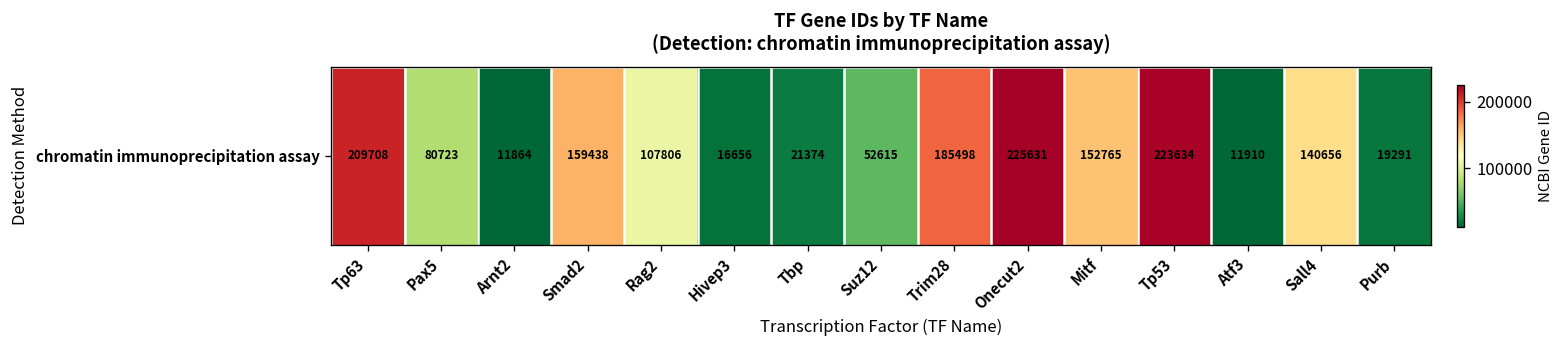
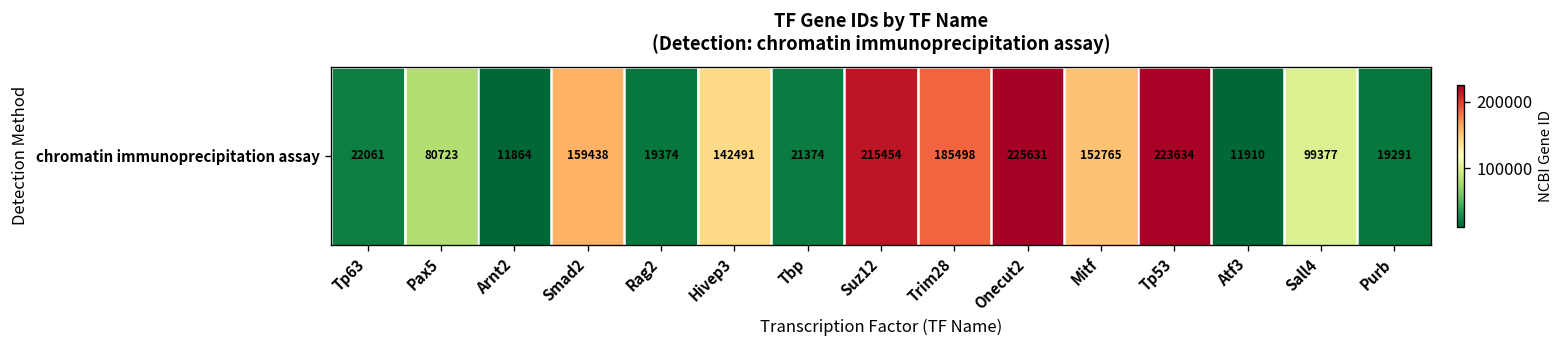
  {
    "chromatin immunoprecipitation assay": {
-     "Tp63": 209708,
+     "Tp63": 22061,
      "Pax5": 80723,
      "Arnt2": 11864,
      "Smad2": 159438,
-     "Rag2": 107806,
-     "Hivep3": 16656,
+     "Rag2": 19374,
+     "Hivep3": 142491,
      "Tbp": 21374,
-     "Suz12": 52615,
+     "Suz12": 215454,
      "Trim28": 185498,
      "Onecut2": 225631,
      "Mitf": 152765,
      "Tp53": 223634,
      "Atf3": 11910,
-     "Sall4": 140656,
+     "Sall4": 99377,
      "Purb": 19291
    }
  }
